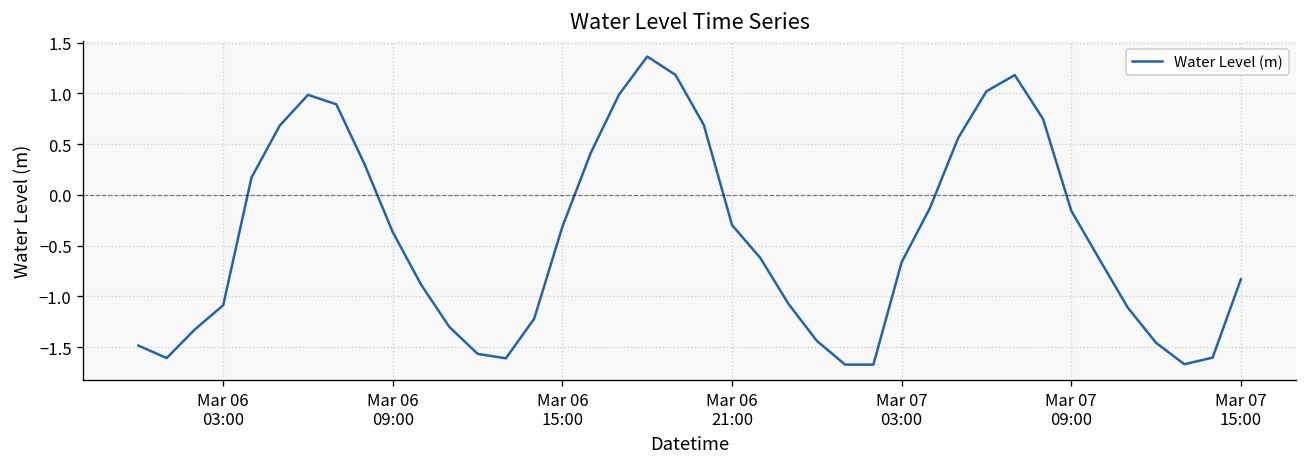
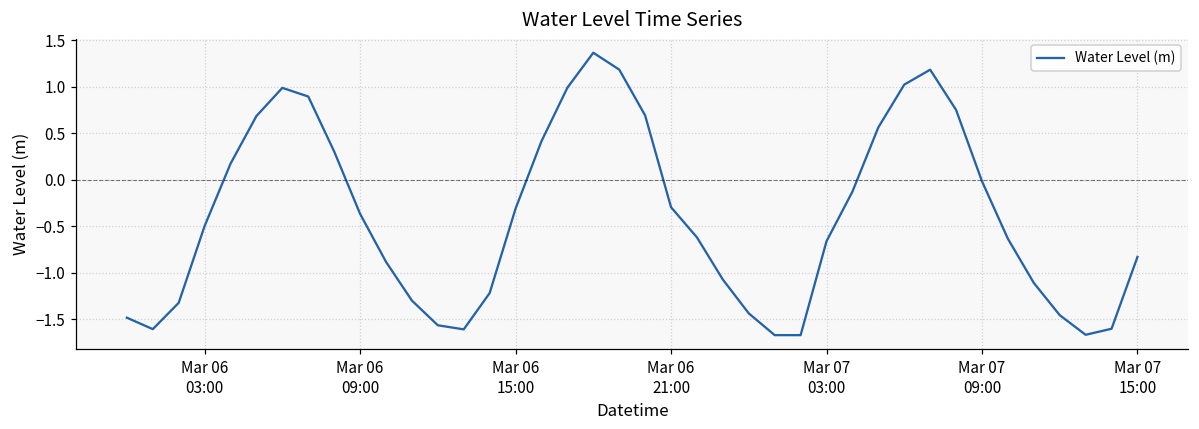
  {
-   "Mar 06 03:00": -1.1,
+   "Mar 06 03:00": -0.5,
    "Mar 06 09:00": -0.4,
    "Mar 06 15:00": -0.3,
    "Mar 06 21:00": -0.3,
    "Mar 07 03:00": -0.7,
-   "Mar 07 09:00": -0.2,
+   "Mar 07 09:00": 0.0,
    "Mar 07 15:00": -0.8
  }
